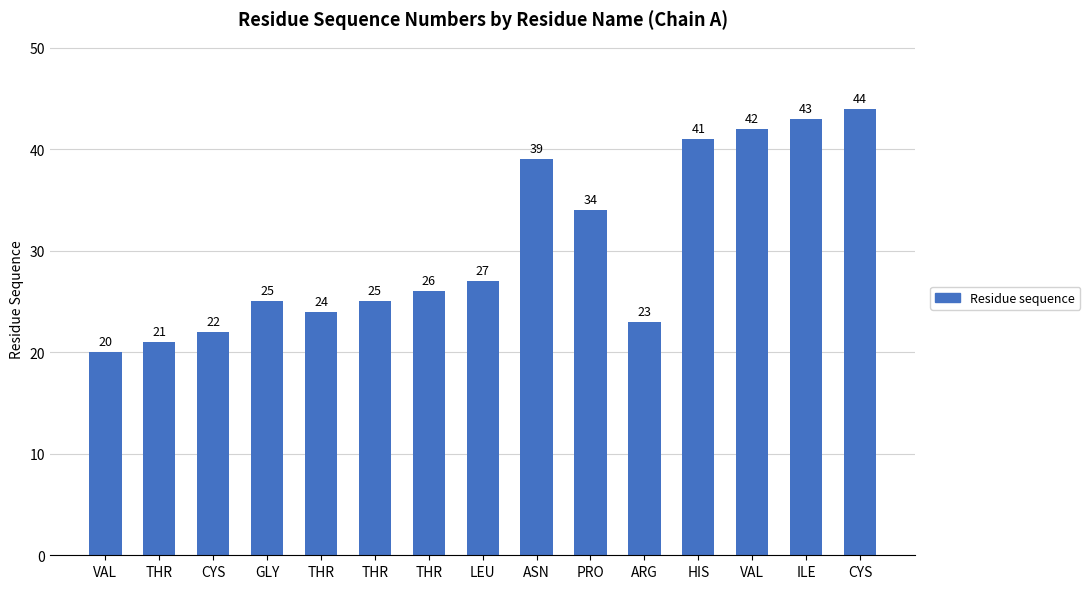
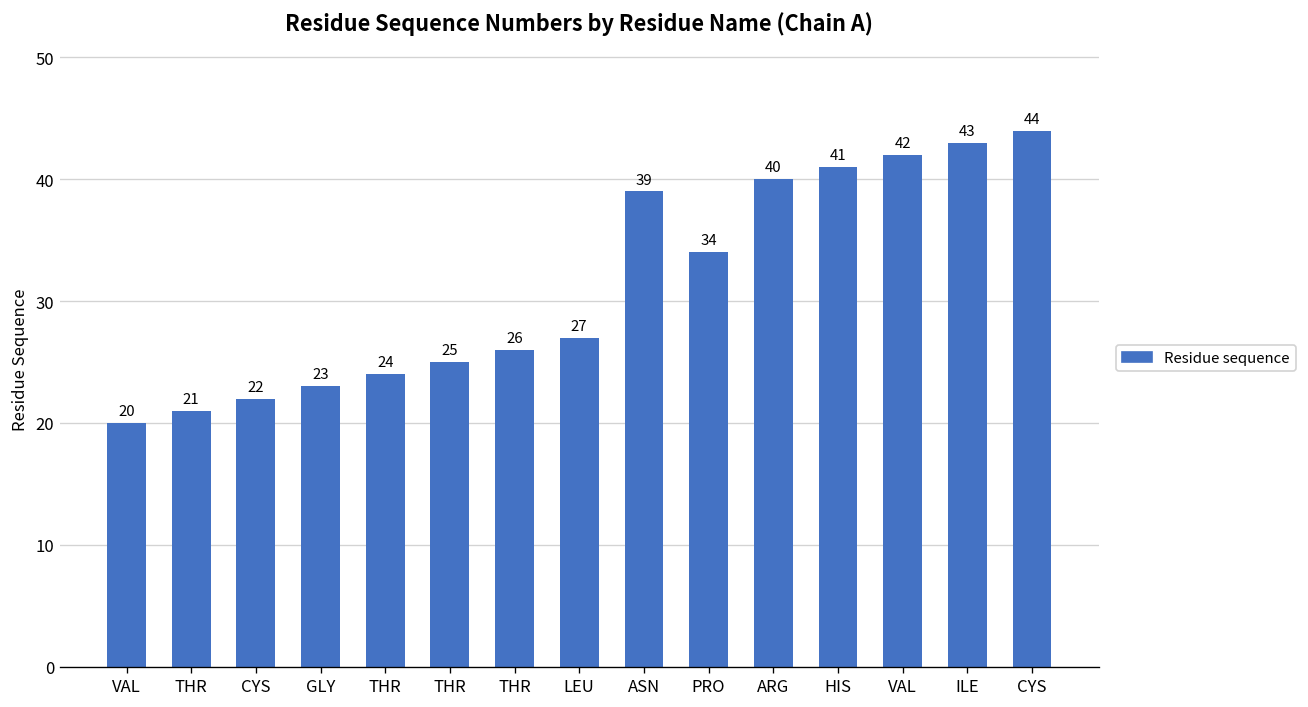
  {
-   "GLY": 25,
+   "GLY": 23,
    "LEU": 27,
    "ASN": 39,
    "PRO": 34,
-   "ARG": 23,
+   "ARG": 40,
    "HIS": 41,
    "ILE": 43
  }
